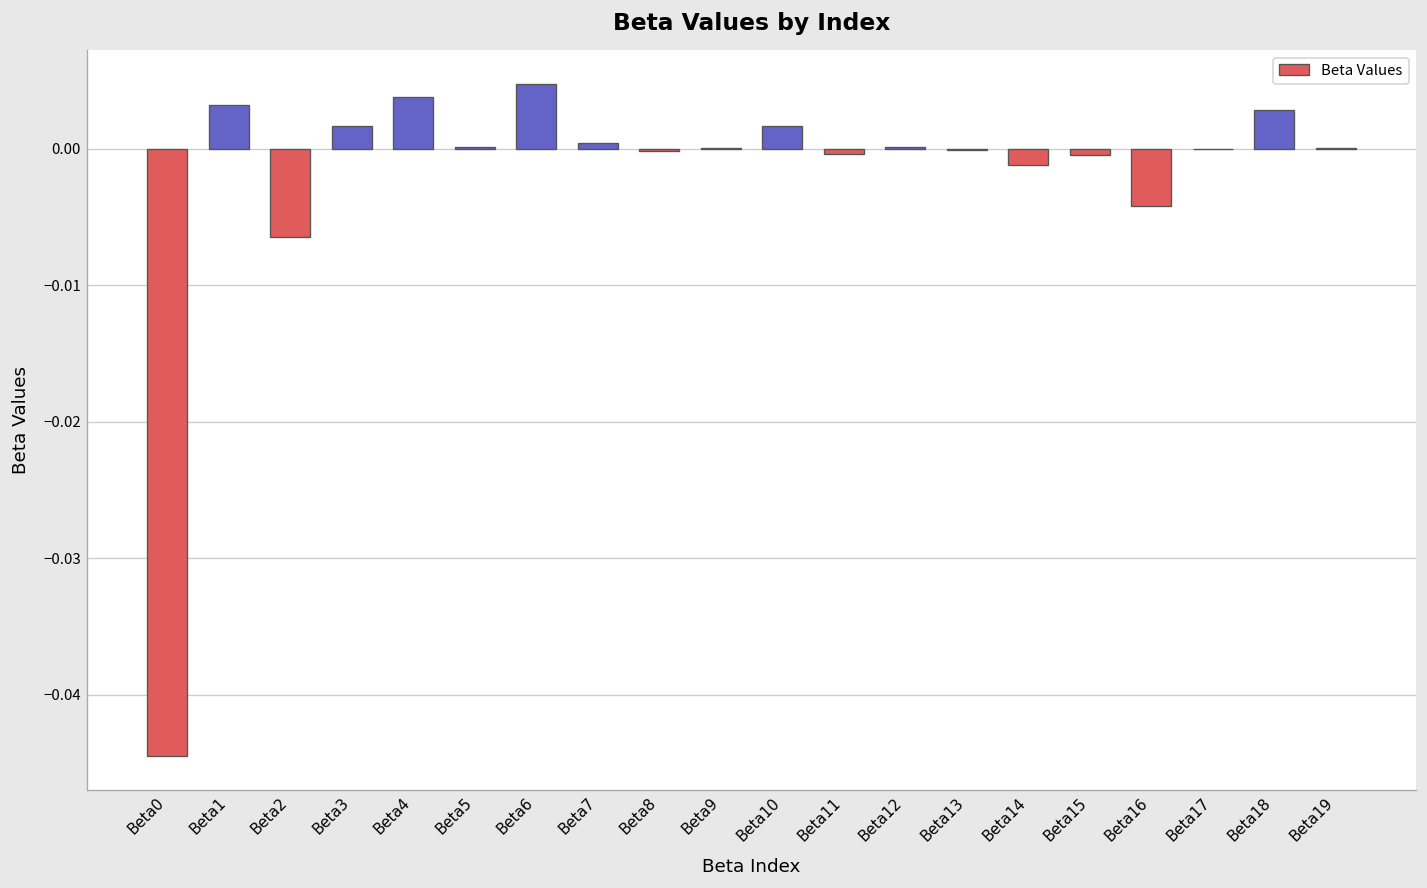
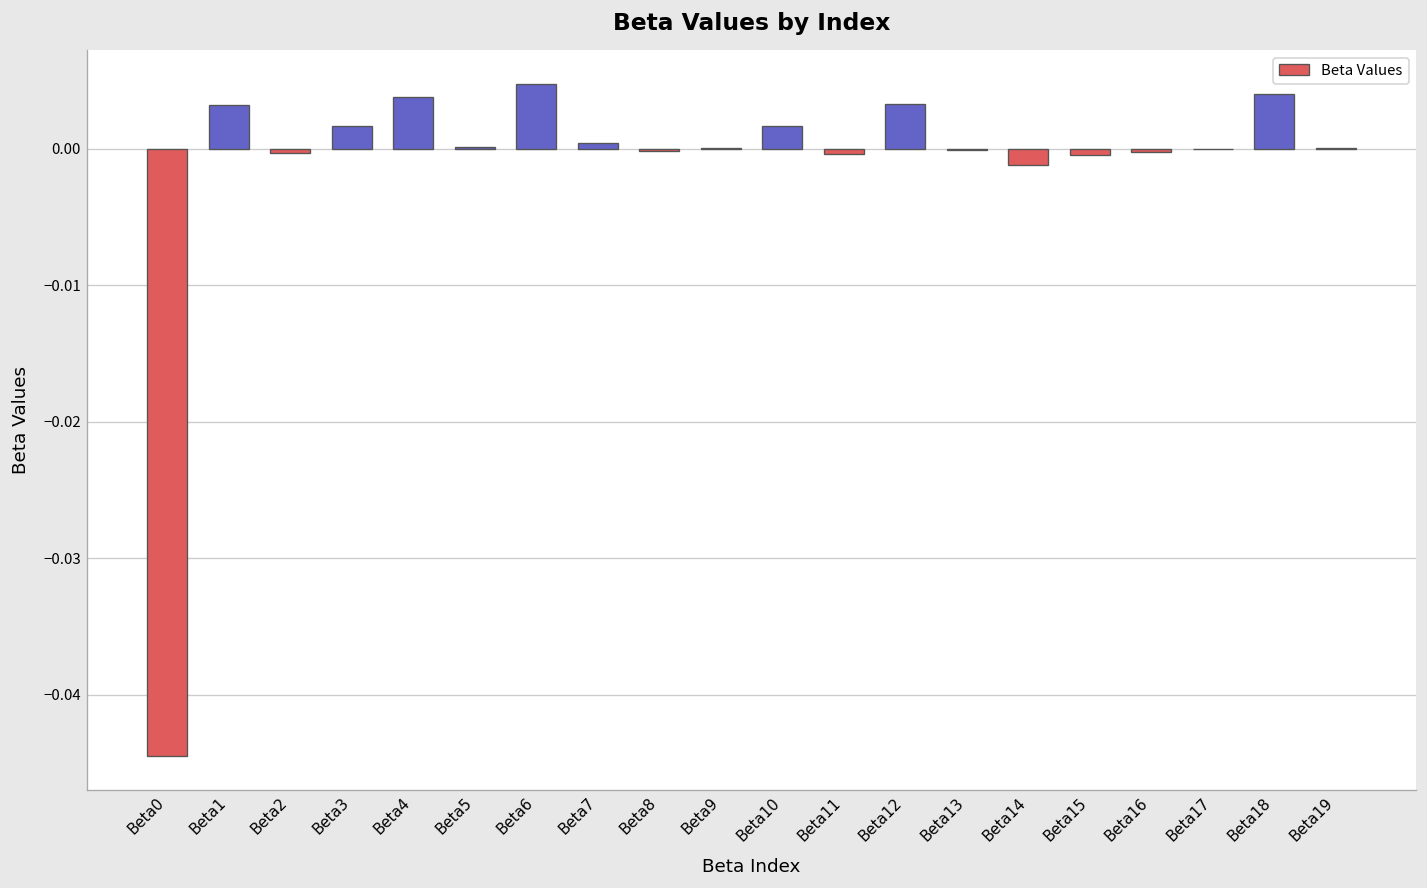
  {
    "Beta0": -0.0445,
    "Beta1": 0.0033,
-   "Beta2": -0.0064,
+   "Beta2": -0.0003,
    "Beta3": 0.0017,
    "Beta4": 0.0038,
    "Beta6": 0.0048,
    "Beta7": 0.0004,
    "Beta10": 0.0017,
    "Beta11": -0.0004,
-   "Beta12": 0.0001,
+   "Beta12": 0.0033,
    "Beta14": -0.0012,
    "Beta15": -0.0005,
-   "Beta16": -0.0042,
-   "Beta18": 0.0028
+   "Beta16": -0.0002,
+   "Beta18": 0.0040
  }
